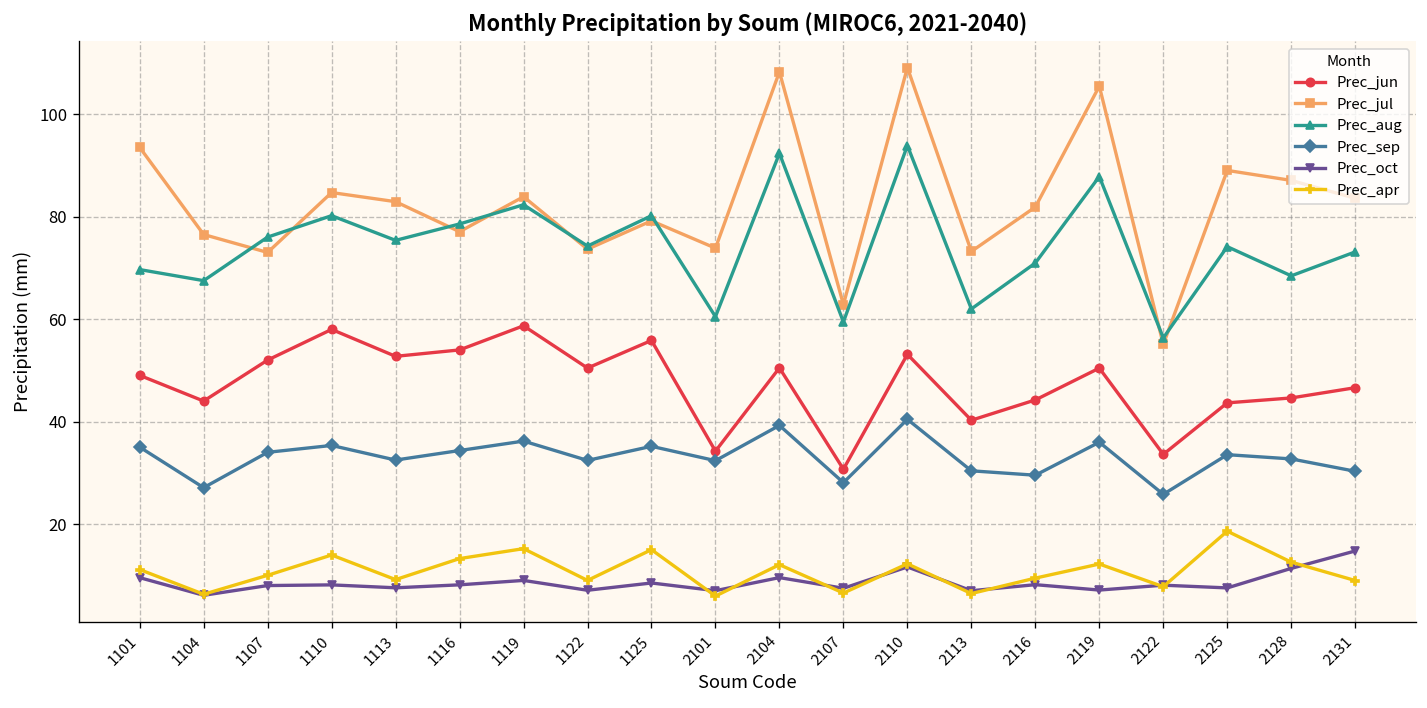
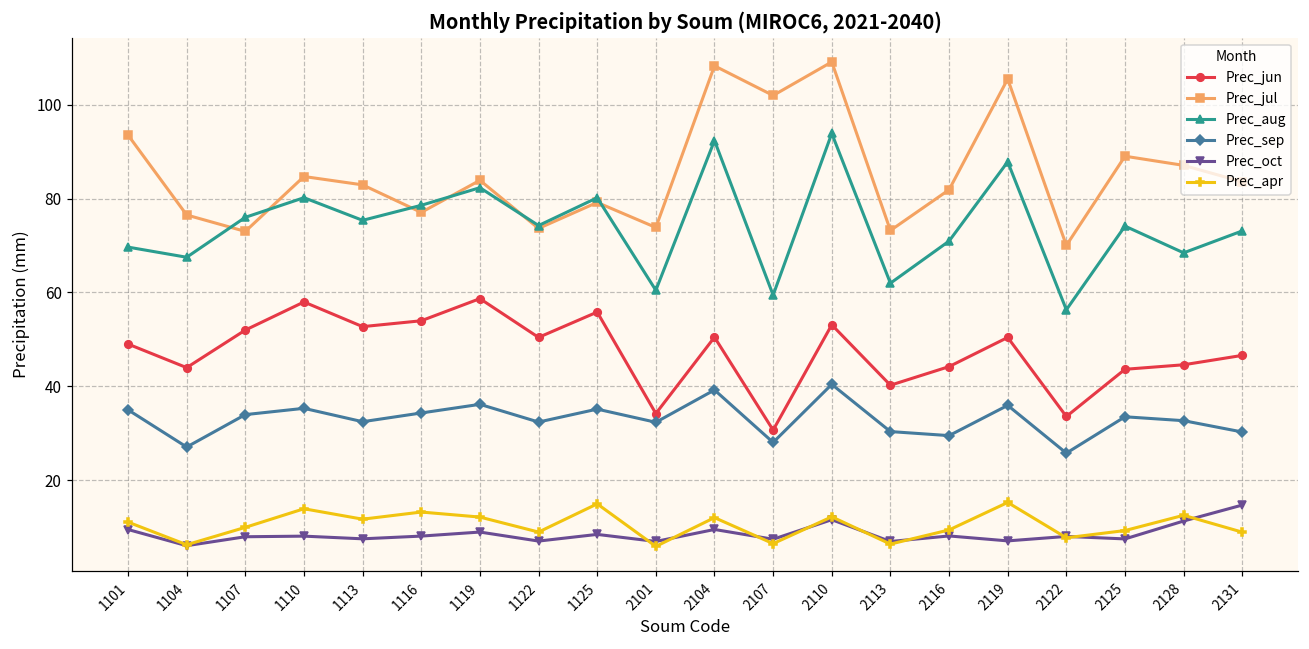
  {
    "Prec_jun": {
      "1101": 49,
      "1104": 44,
      "1107": 52,
      "1110": 58,
      "1113": 53,
      "1116": 54,
      "1119": 59,
      "1122": 50,
      "1125": 56,
      "2101": 34,
      "2104": 50,
      "2107": 31,
      "2110": 53,
      "2113": 40,
      "2116": 44,
      "2119": 50,
      "2122": 34,
      "2125": 44,
      "2128": 45,
      "2131": 47
    },
    "Prec_jul": {
      "1101": 94,
      "1104": 77,
      "1107": 73,
      "1110": 85,
      "1113": 83,
      "1116": 77,
      "1119": 84,
      "1122": 74,
      "1125": 79,
      "2101": 74,
      "2104": 108,
-     "2107": 63,
+     "2107": 102,
      "2110": 109,
      "2113": 73,
      "2116": 82,
      "2119": 105,
-     "2122": 55,
+     "2122": 70,
      "2125": 89
    },
    "Prec_oct": {
      "1101": 10,
      "1107": 8,
      "1110": 8,
      "1113": 8,
      "1116": 8,
      "1119": 9,
      "1122": 7,
      "1125": 9,
      "2101": 7,
      "2104": 10,
      "2107": 7,
      "2110": 12,
      "2116": 8,
      "2119": 7,
      "2125": 8,
      "2128": 11,
      "2131": 15
    },
    "Prec_apr": {
      "1101": 11,
      "1107": 10,
      "1110": 14,
-     "1113": 9,
+     "1113": 12,
      "1116": 13,
-     "1119": 15,
+     "1119": 12,
      "1122": 9,
      "1125": 15,
      "2101": 6,
      "2104": 12,
      "2107": 7,
      "2110": 12,
      "2116": 9,
-     "2119": 12,
-     "2125": 19,
+     "2119": 15,
+     "2125": 9,
      "2128": 13,
      "2131": 9
    }
  }
